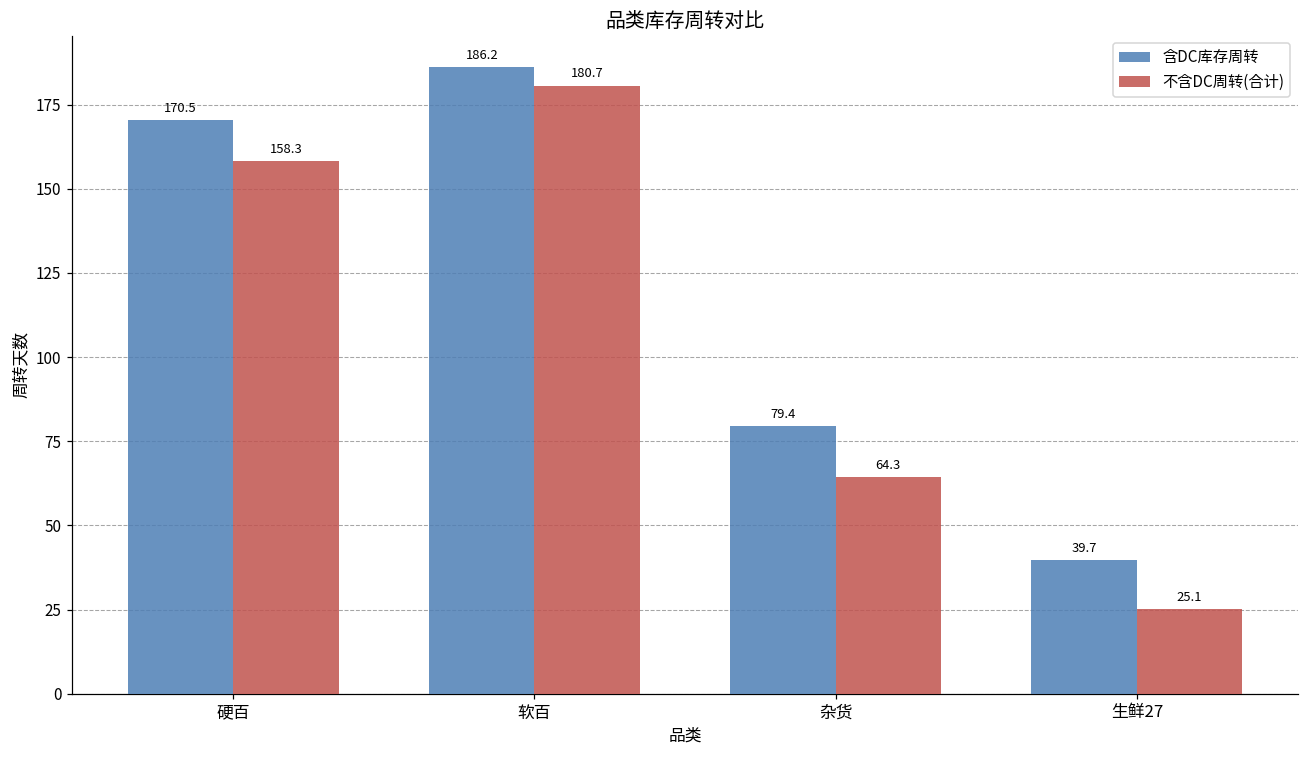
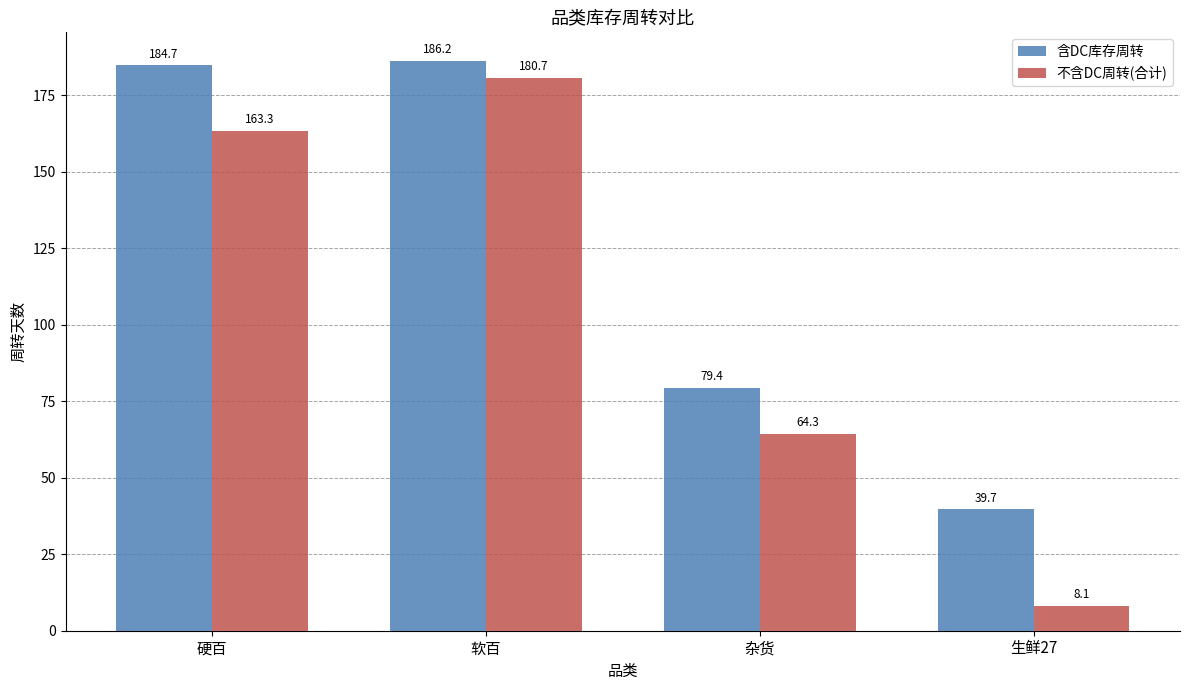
  {
    "含DC库存周转": {
-     "硬百": 170.5,
+     "硬百": 184.7,
      "软百": 186.2,
      "杂货": 79.4,
      "生鲜27": 39.7
    },
    "不含DC周转(合计)": {
-     "硬百": 158.3,
+     "硬百": 163.3,
      "软百": 180.7,
      "杂货": 64.3,
-     "生鲜27": 25.1
+     "生鲜27": 8.1
    }
  }
